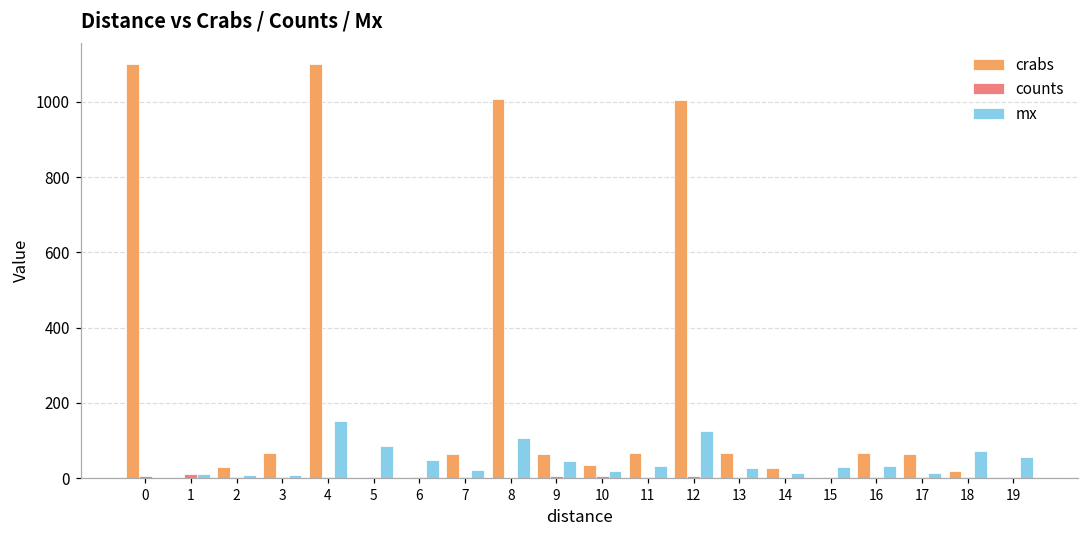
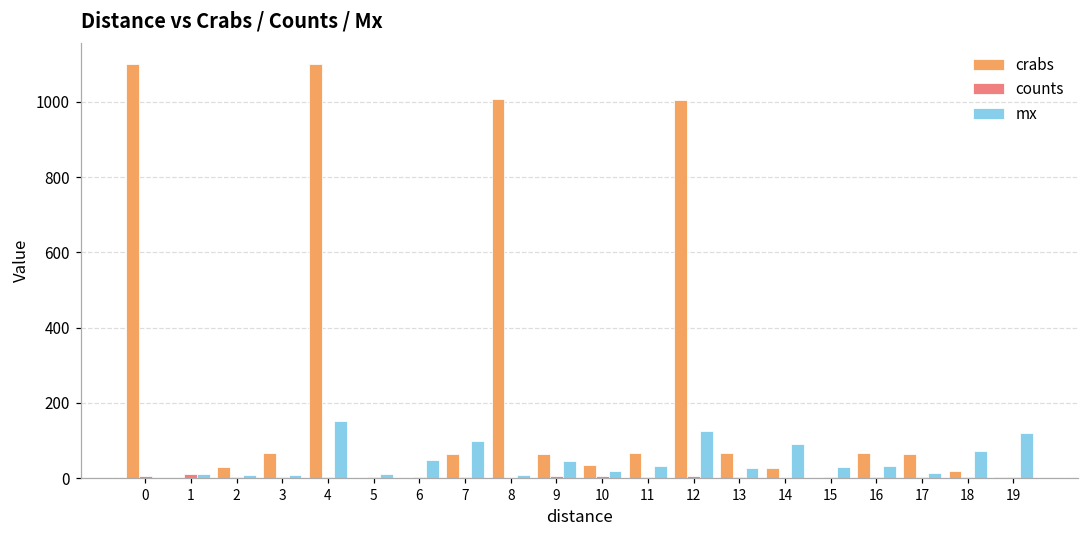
  {
    "mx": {
      "0": 0,
      "1": 10,
      "2": 10,
      "3": 10,
      "4": 150,
-     "5": 90,
+     "5": 10,
      "6": 50,
-     "7": 20,
-     "8": 110,
+     "7": 100,
+     "8": 10,
      "9": 50,
      "10": 20,
      "11": 30,
      "12": 130,
      "13": 30,
-     "14": 10,
+     "14": 90,
      "15": 30,
      "16": 30,
      "17": 10,
      "18": 70,
-     "19": 60
+     "19": 120
    }
  }
